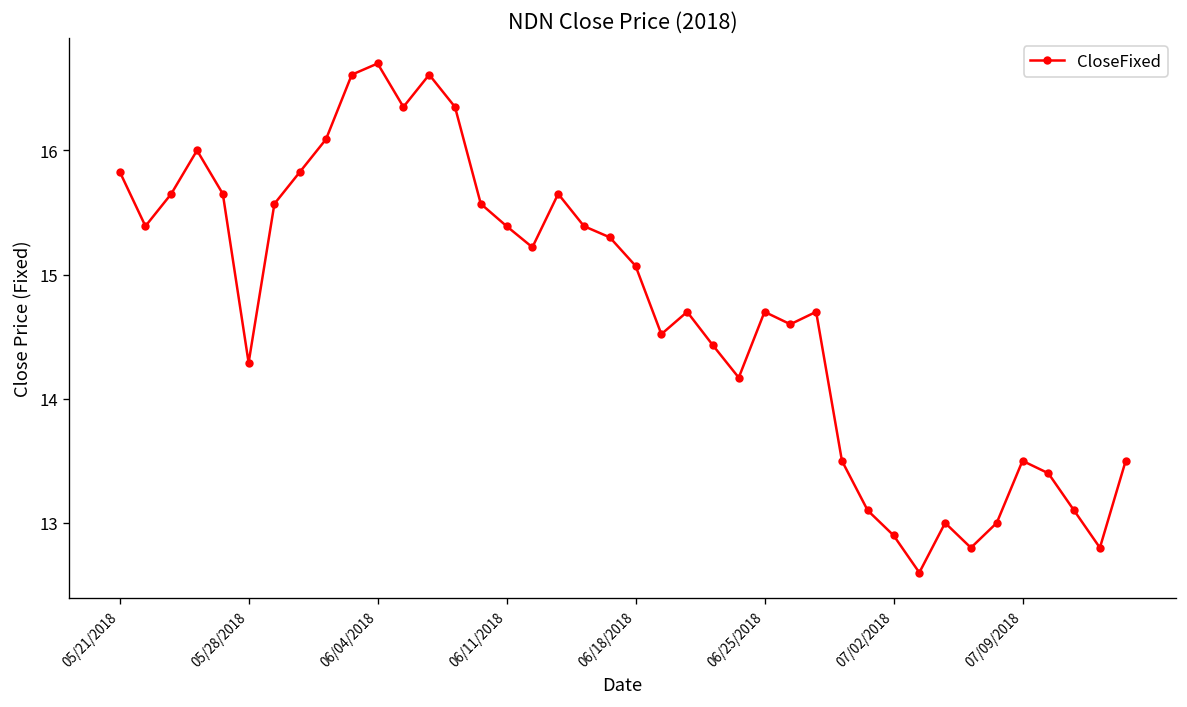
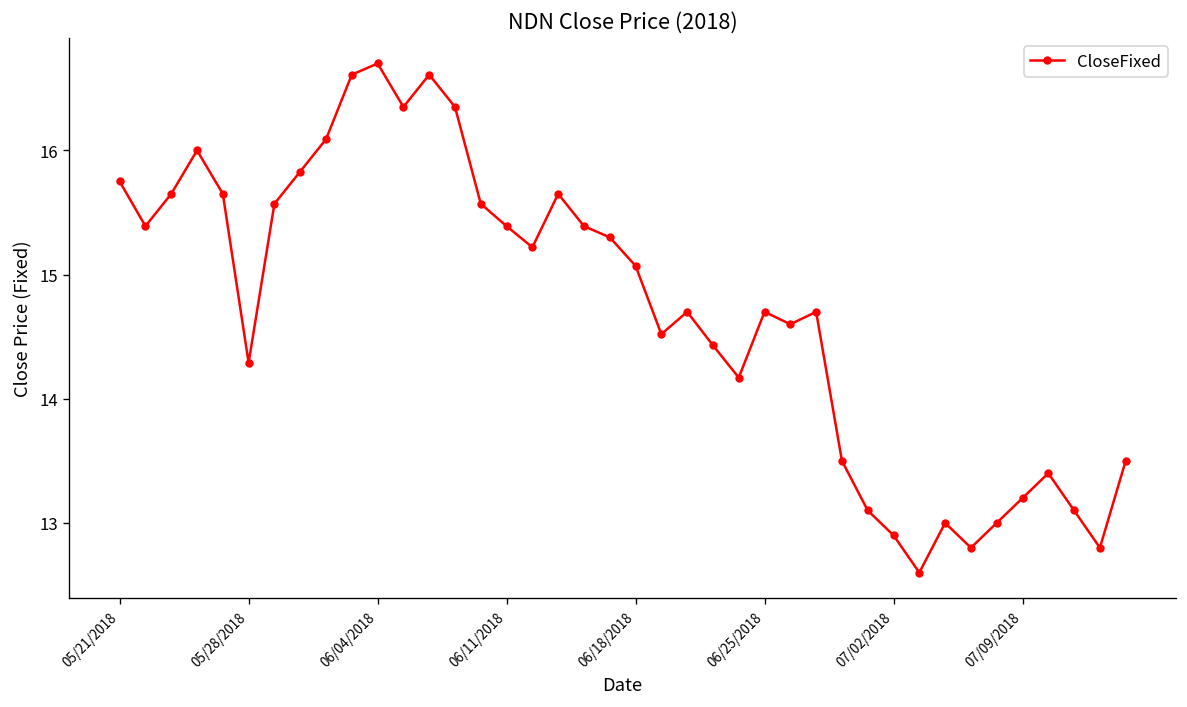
  {
-   "05/21/2018": 15.83,
+   "05/21/2018": 15.75,
    "05/28/2018": 14.29,
    "06/04/2018": 16.70,
    "06/11/2018": 15.39,
    "06/18/2018": 15.07,
    "06/25/2018": 14.70,
    "07/02/2018": 12.90,
-   "07/09/2018": 13.5
+   "07/09/2018": 13.2
  }
